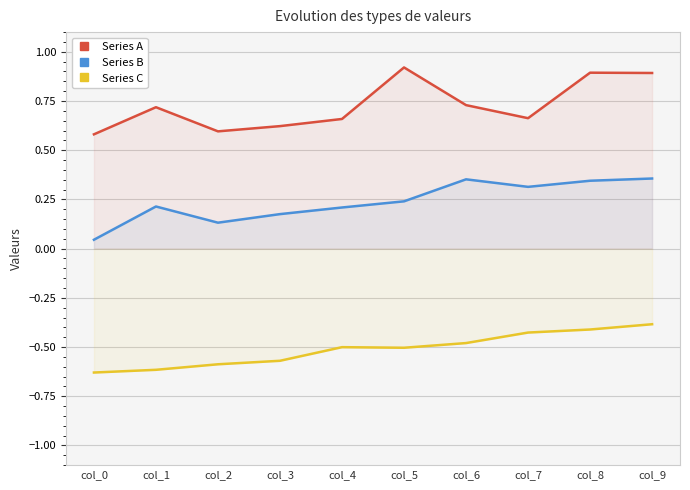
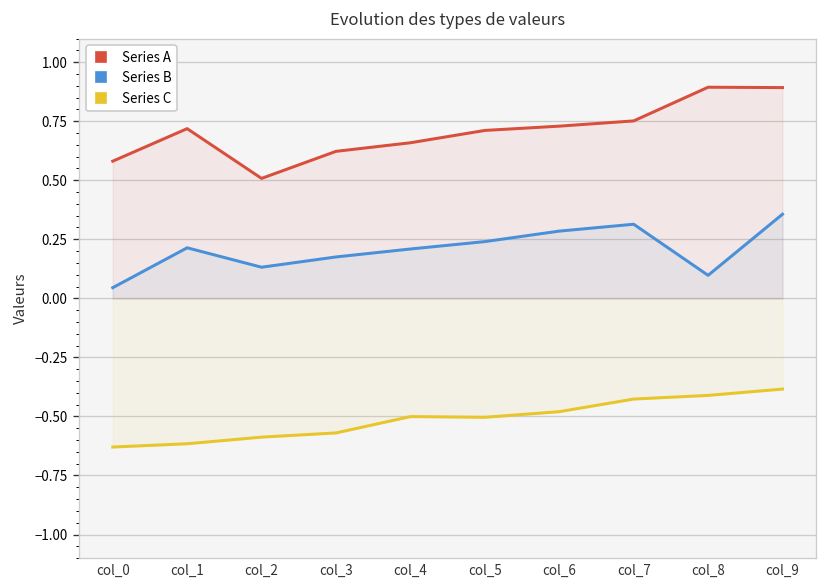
  {
    "Series A": {
      "col_0": 0.58,
      "col_1": 0.72,
-     "col_2": 0.60,
+     "col_2": 0.51,
      "col_3": 0.62,
      "col_4": 0.66,
-     "col_5": 0.92,
+     "col_5": 0.71,
      "col_6": 0.73,
-     "col_7": 0.66,
+     "col_7": 0.75,
      "col_8": 0.89,
      "col_9": 0.89
    },
    "Series B": {
      "col_0": 0.05,
      "col_1": 0.21,
      "col_2": 0.13,
      "col_3": 0.18,
      "col_4": 0.21,
      "col_5": 0.24,
-     "col_6": 0.35,
+     "col_6": 0.28,
      "col_7": 0.31,
-     "col_8": 0.34,
+     "col_8": 0.10,
      "col_9": 0.36
    }
  }
